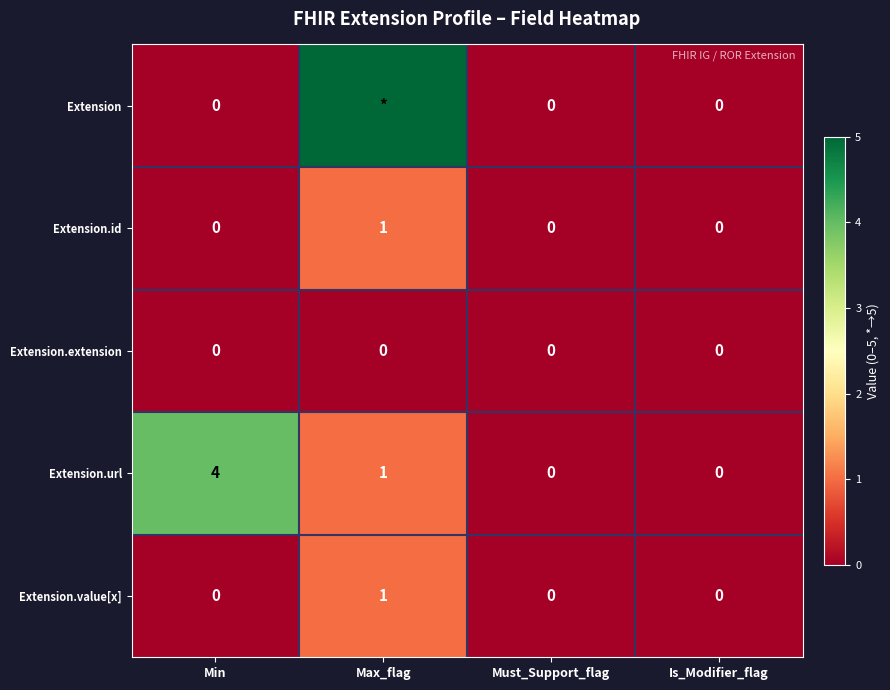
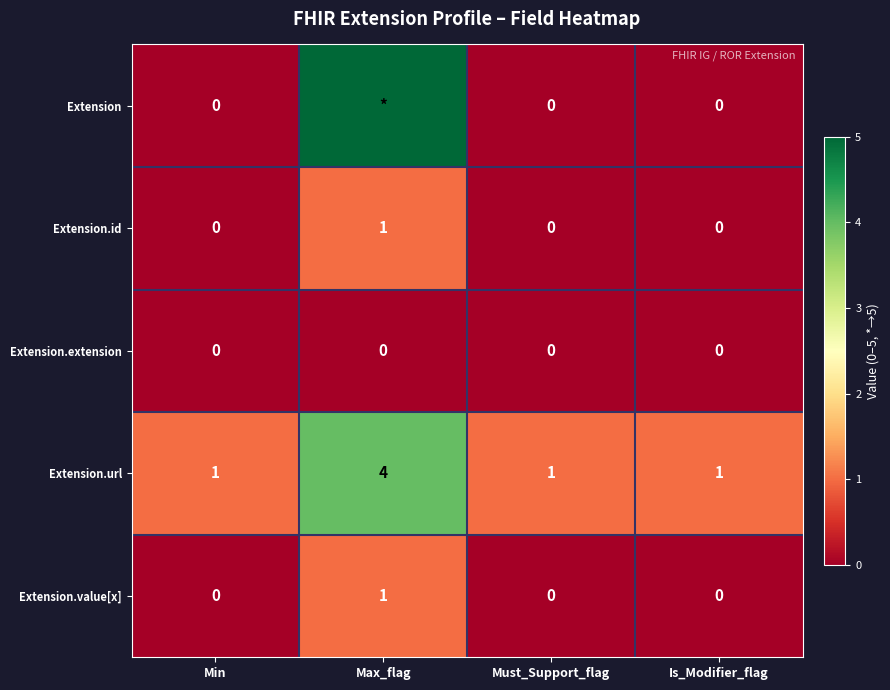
  {
    "Extension": {
      "Min": 0,
      "Must_Support_flag": 0
    },
    "Extension.id": {
      "Min": 0,
      "Max_flag": 1,
      "Must_Support_flag": 0,
      "Is_Modifier_flag": 0
    },
    "Extension.extension": {
      "Min": 0,
      "Max_flag": 0,
      "Must_Support_flag": 0,
      "Is_Modifier_flag": 0
    },
    "Extension.url": {
-     "Min": 4,
-     "Max_flag": 1,
-     "Must_Support_flag": 0,
-     "Is_Modifier_flag": 0
+     "Min": 1,
+     "Max_flag": 4,
+     "Must_Support_flag": 1,
+     "Is_Modifier_flag": 1
    },
    "Extension.value[x]": {
      "Min": 0,
      "Max_flag": 1,
      "Must_Support_flag": 0,
      "Is_Modifier_flag": 0
    }
  }
